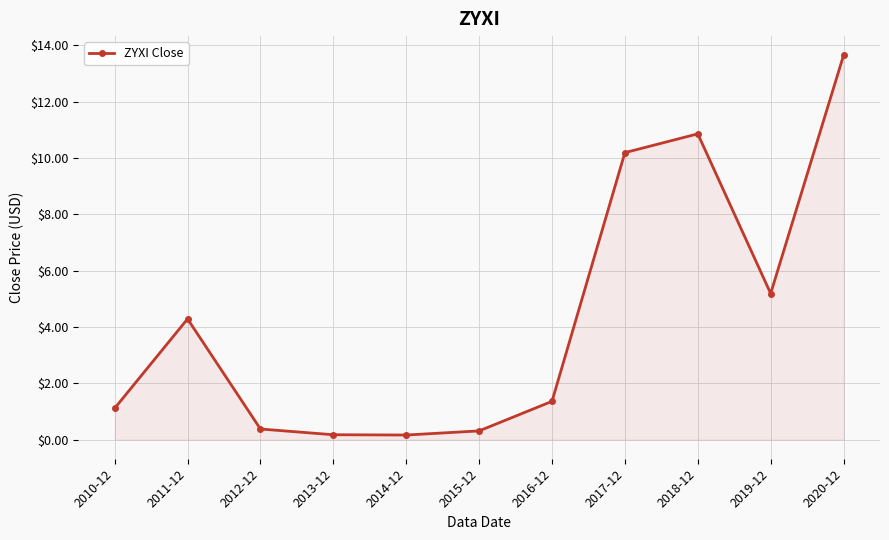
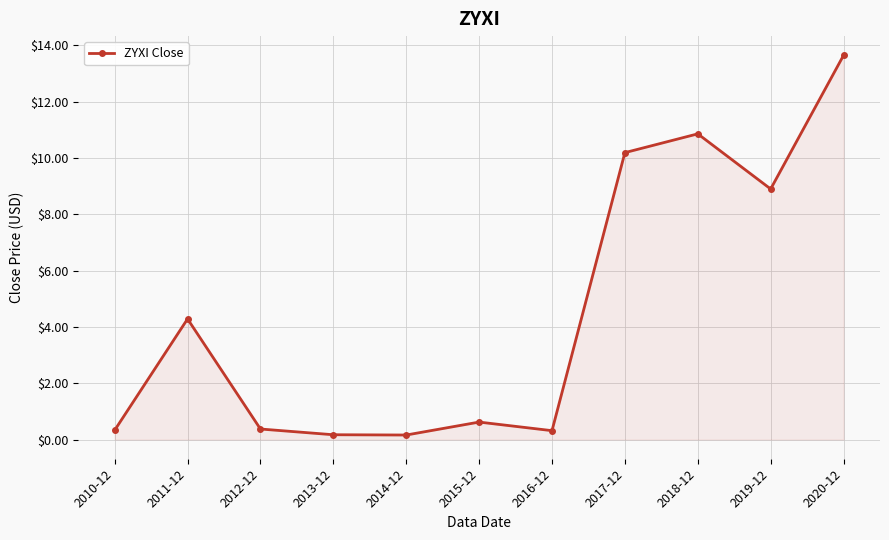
  {
-   "2010-12": "$1.1",
+   "2010-12": "$0.3",
    "2011-12": "$4.3",
    "2012-12": "$0.4",
    "2013-12": "$0.2",
    "2014-12": "$0.2",
-   "2015-12": "$0.3",
-   "2016-12": "$1.4",
+   "2015-12": "$0.6",
+   "2016-12": "$0.3",
    "2017-12": "$10.2",
    "2018-12": "$10.9",
-   "2019-12": "$5.2",
+   "2019-12": "$8.9",
    "2020-12": "$13.6"
  }
